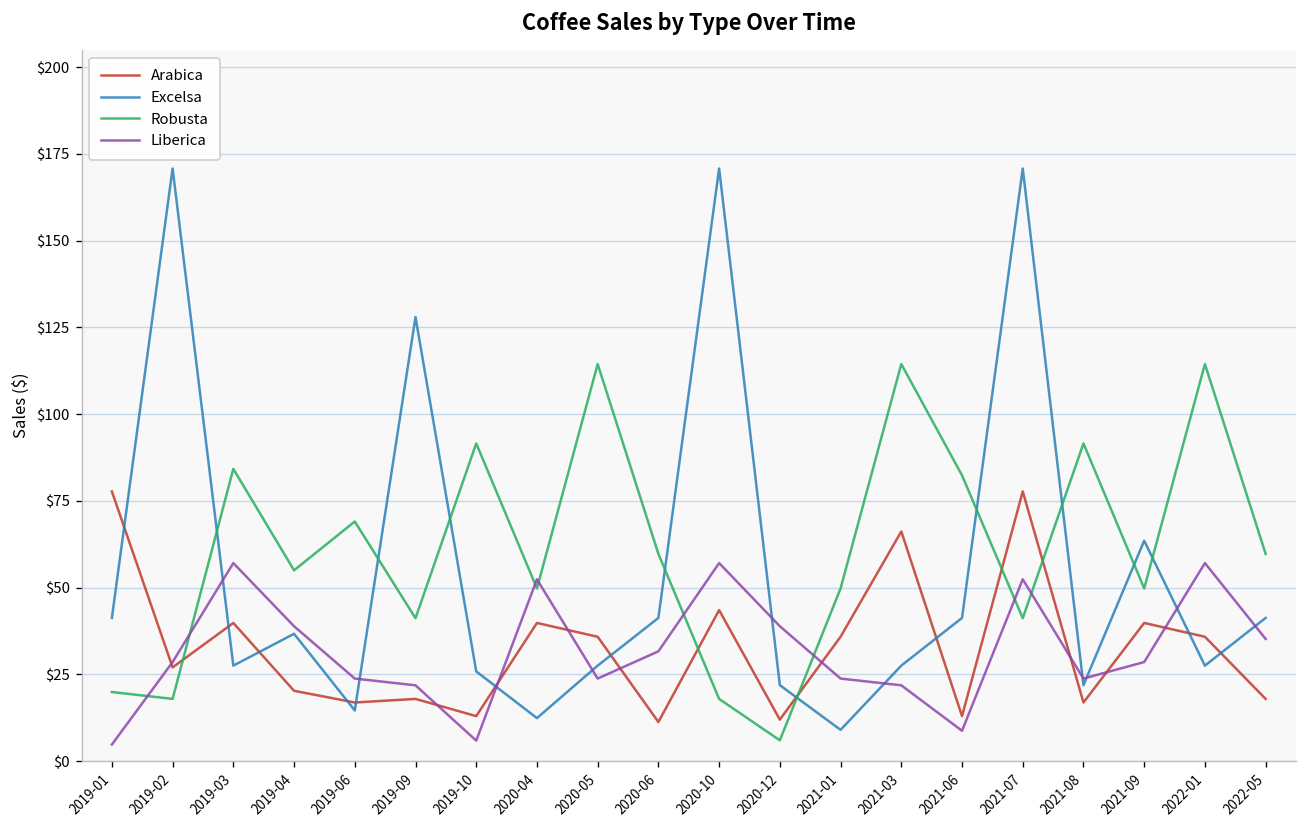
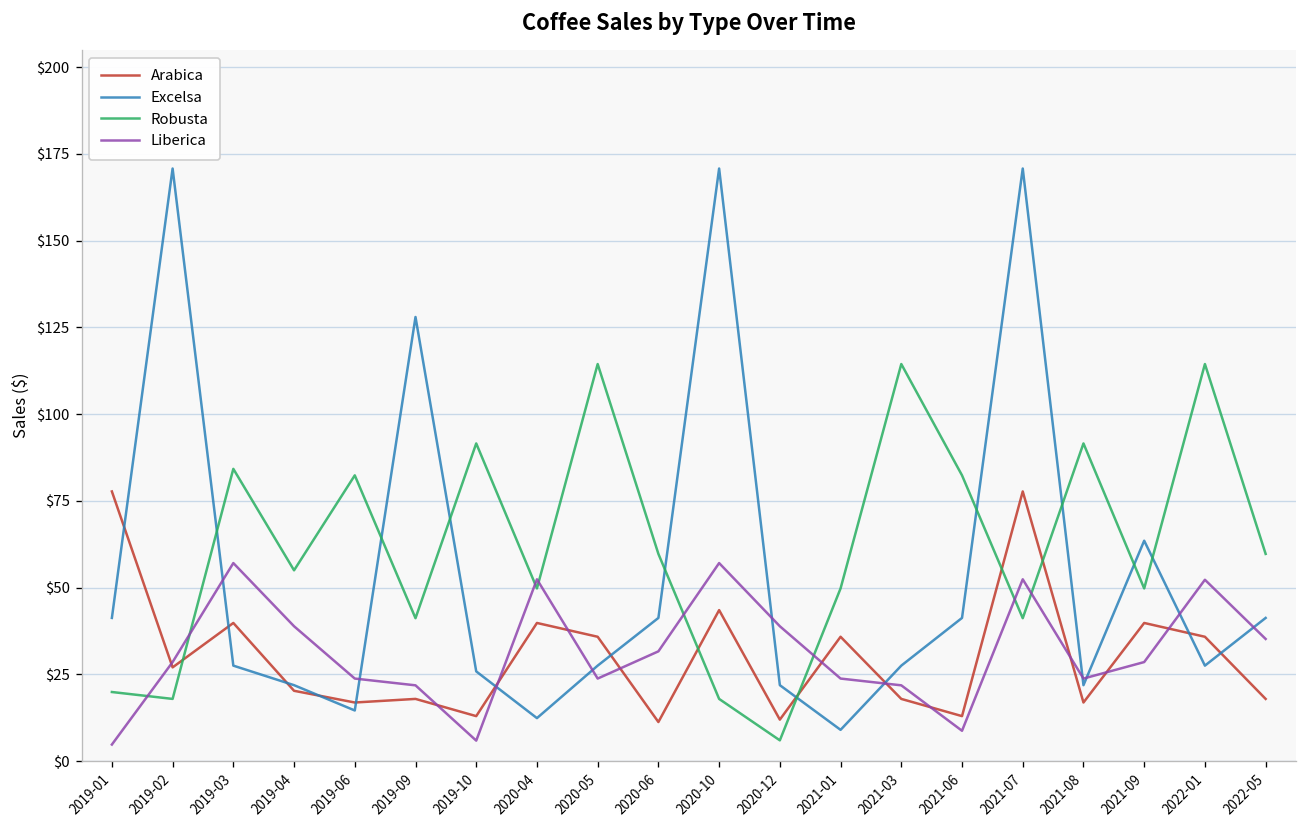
  {
    "Arabica": {
      "2019-01": "$78",
      "2019-02": "$27",
      "2019-03": "$40",
      "2019-04": "$20",
      "2019-06": "$17",
      "2019-09": "$18",
      "2019-10": "$13",
      "2020-04": "$40",
      "2020-05": "$36",
      "2020-06": "$11",
      "2020-10": "$44",
      "2020-12": "$12",
      "2021-01": "$36",
-     "2021-03": "$66",
+     "2021-03": "$18",
      "2021-06": "$13",
      "2021-07": "$78",
      "2021-08": "$17",
      "2021-09": "$40",
      "2022-01": "$36",
      "2022-05": "$18"
    },
    "Excelsa": {
      "2019-01": "$41",
      "2019-02": "$171",
      "2019-03": "$28",
-     "2019-04": "$37",
+     "2019-04": "$22",
      "2019-06": "$15",
      "2019-09": "$128",
      "2019-10": "$26",
      "2020-04": "$12",
      "2020-05": "$28",
      "2020-06": "$41",
      "2020-10": "$171",
      "2020-12": "$22",
      "2021-01": "$9",
      "2021-03": "$28",
      "2021-06": "$41",
      "2021-07": "$171",
      "2021-08": "$22",
      "2021-09": "$64",
      "2022-01": "$28",
      "2022-05": "$41"
    },
    "Robusta": {
      "2019-01": "$20",
      "2019-02": "$18",
      "2019-03": "$84",
      "2019-04": "$55",
-     "2019-06": "$69",
+     "2019-06": "$82",
      "2019-09": "$41",
      "2019-10": "$92",
      "2020-04": "$50",
      "2020-05": "$114",
      "2020-06": "$60",
      "2020-10": "$18",
      "2020-12": "$6",
      "2021-01": "$50",
      "2021-03": "$114",
      "2021-06": "$82",
      "2021-07": "$41",
      "2021-08": "$92",
      "2021-09": "$50",
      "2022-01": "$114",
      "2022-05": "$60"
    },
    "Liberica": {
      "2019-01": "$5",
      "2019-02": "$29",
      "2019-03": "$57",
      "2019-04": "$39",
      "2019-06": "$24",
      "2019-09": "$22",
      "2019-10": "$6",
      "2020-04": "$52",
      "2020-05": "$24",
      "2020-06": "$32",
      "2020-10": "$57",
      "2020-12": "$39",
      "2021-01": "$24",
      "2021-03": "$22",
      "2021-06": "$9",
      "2021-07": "$52",
      "2021-08": "$24",
      "2021-09": "$29",
-     "2022-01": "$57",
+     "2022-01": "$52",
      "2022-05": "$35"
    }
  }
